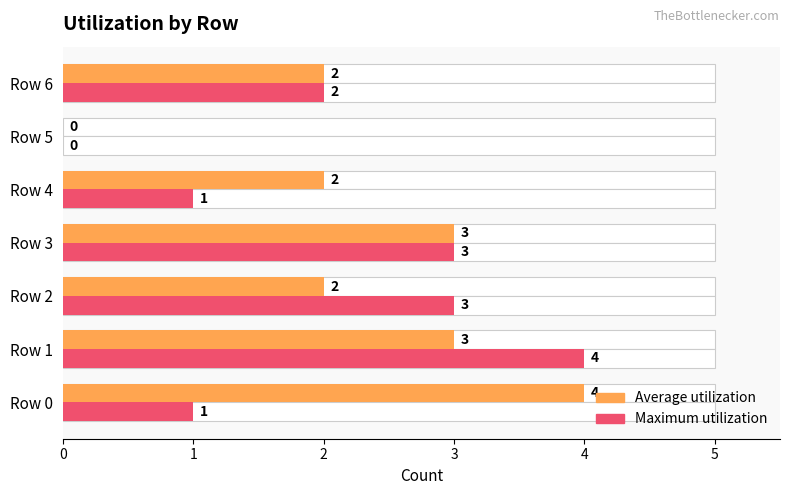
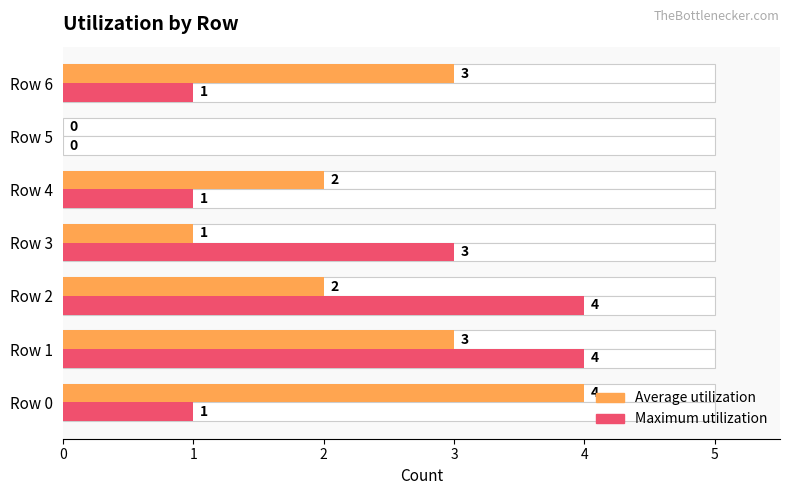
  {
    "Average utilization": {
-     "Row 6": 2,
+     "Row 6": 3,
      "Row 5": 0,
-     "Row 3": 3
+     "Row 3": 1
    },
    "Maximum utilization": {
-     "Row 6": 2,
+     "Row 6": 1,
      "Row 5": 0,
-     "Row 2": 3
+     "Row 2": 4
    }
  }
